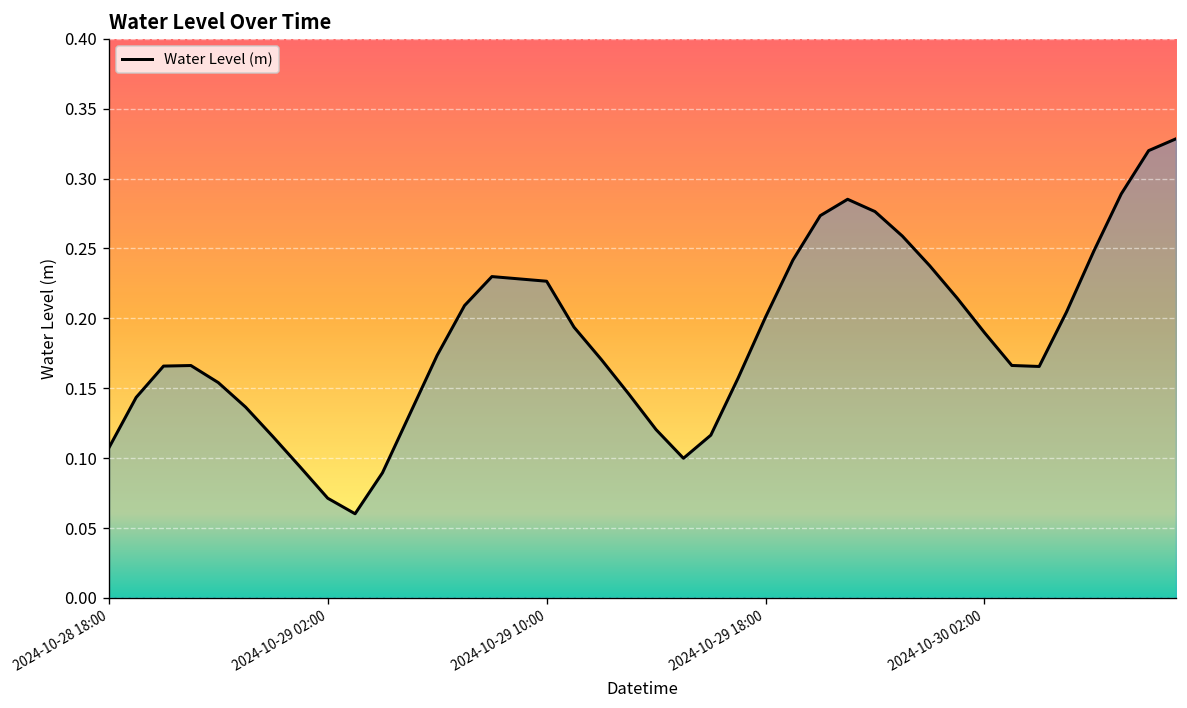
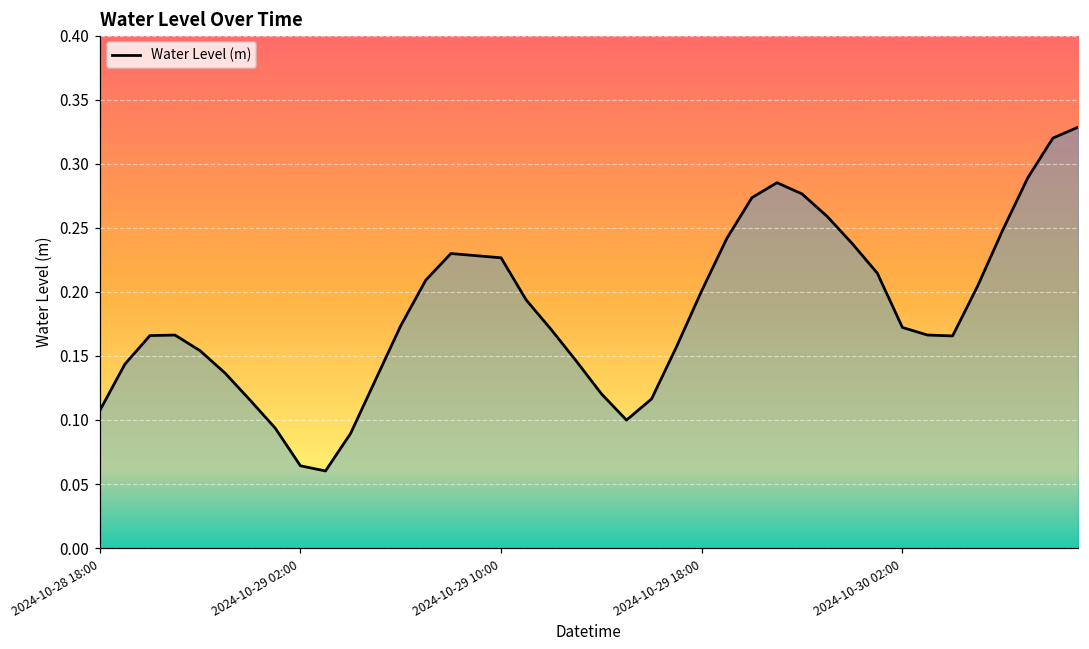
  {
    "2024-10-28 18:00": 0.107,
-   "2024-10-29 02:00": 0.071,
+   "2024-10-29 02:00": 0.064,
    "2024-10-29 10:00": 0.227,
    "2024-10-29 18:00": 0.201,
-   "2024-10-30 02:00": 0.190
+   "2024-10-30 02:00": 0.172
  }
